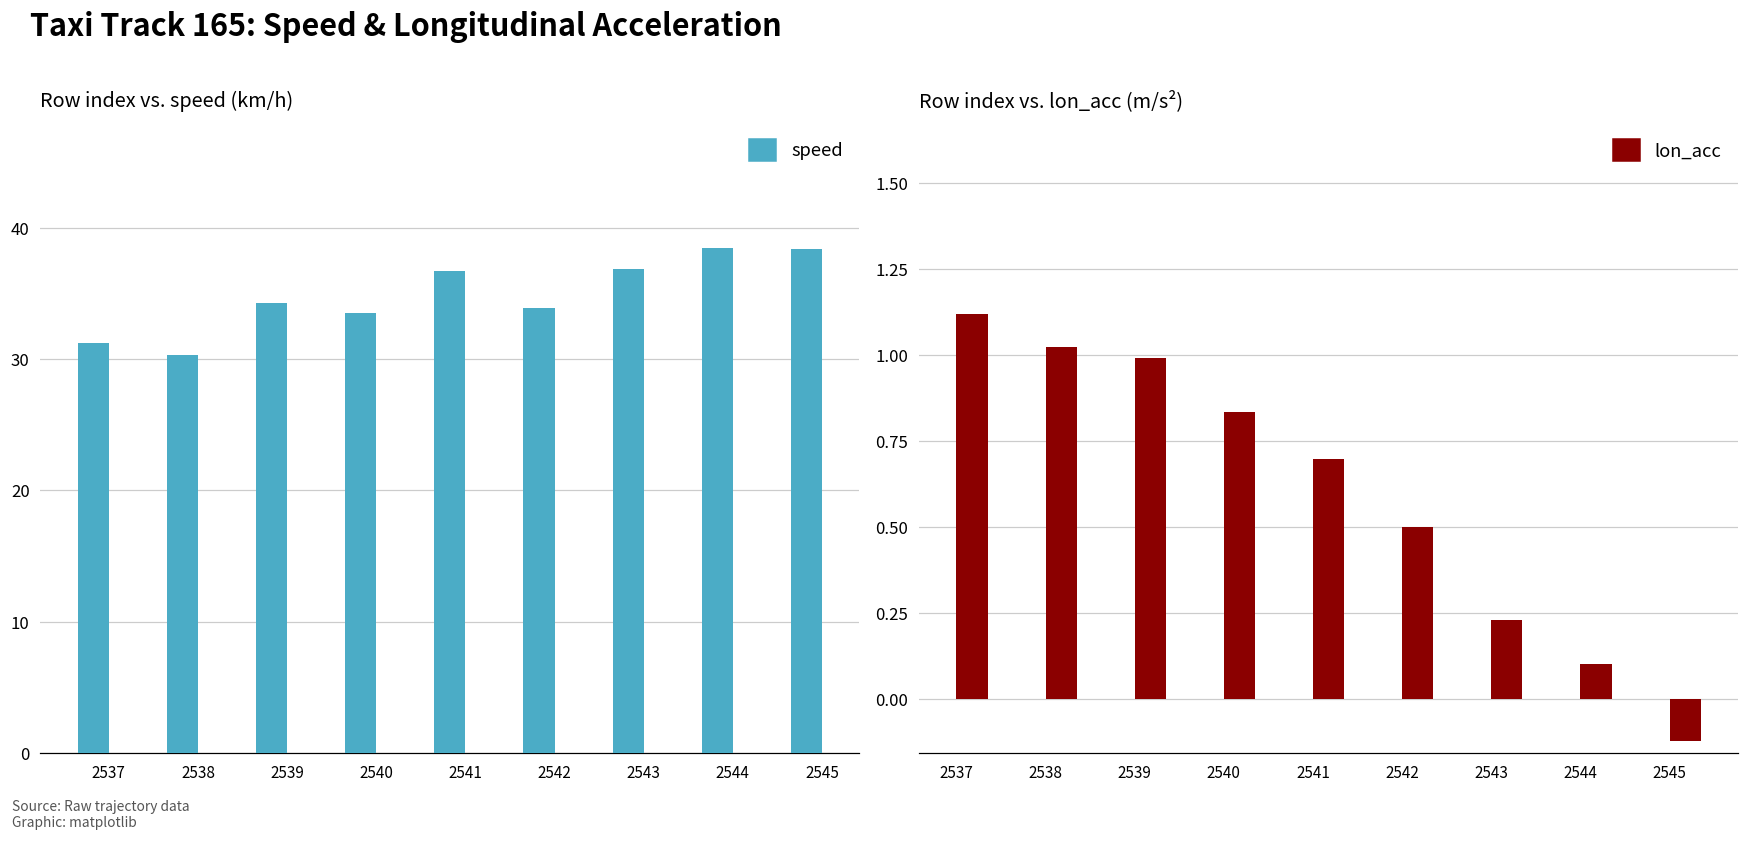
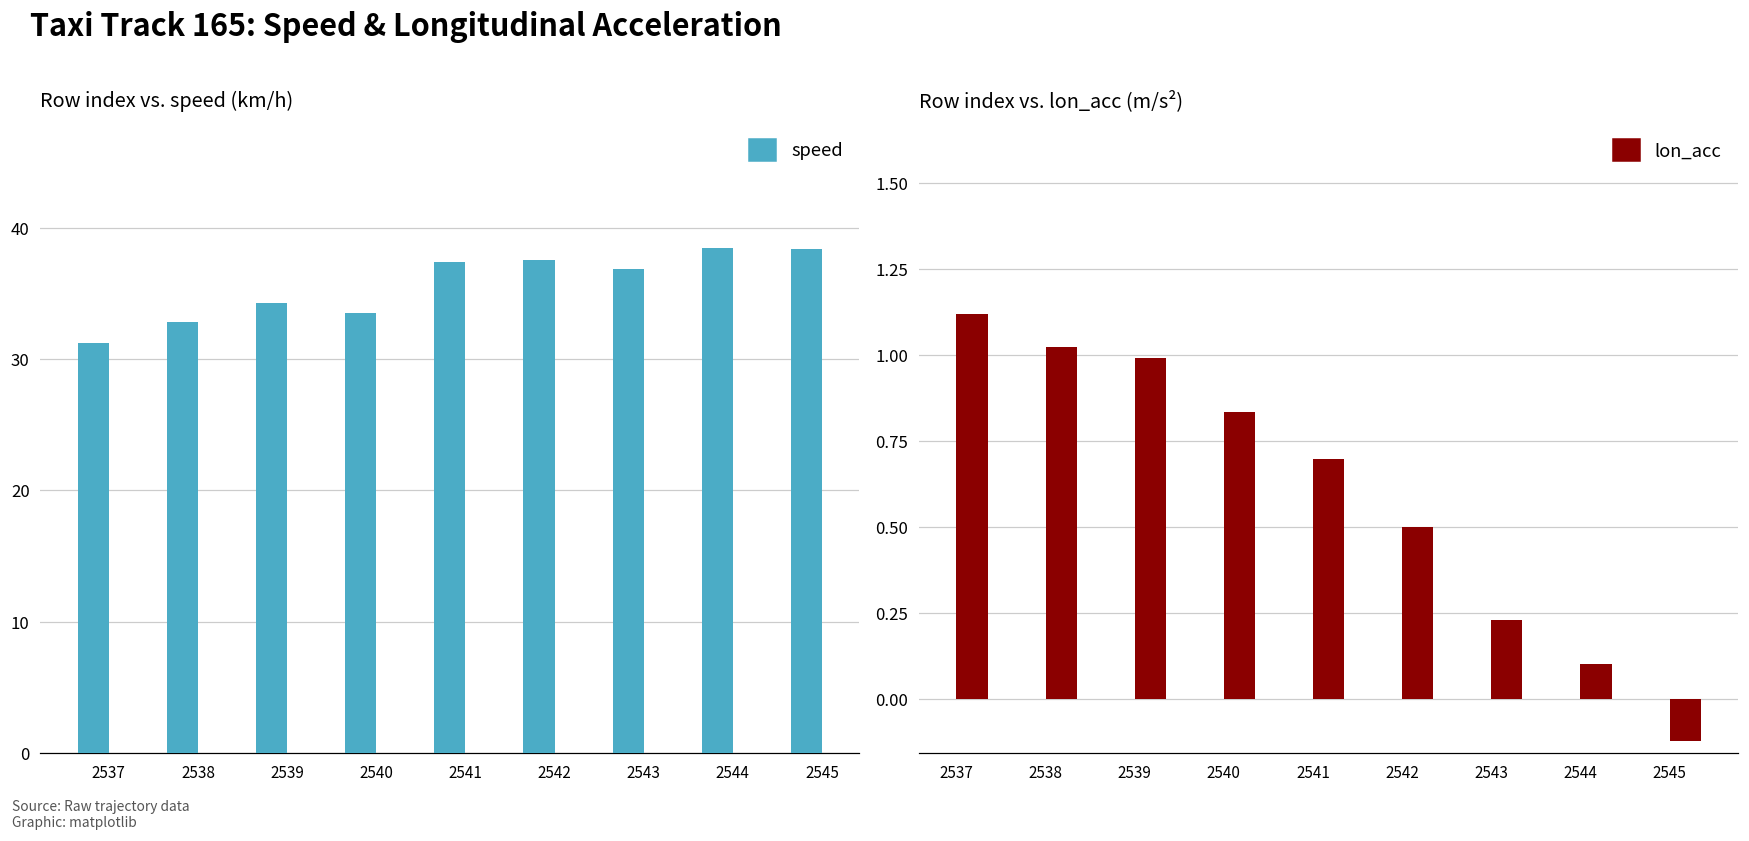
  {
    "Row index vs. speed (km/h)": {
      "2537": 31.2,
-     "2538": 30.3,
+     "2538": 32.8,
      "2539": 34.2,
      "2540": 33.5,
-     "2541": 36.7,
-     "2542": 33.9,
+     "2541": 37.4,
+     "2542": 37.5,
      "2543": 36.9,
      "2544": 38.4,
      "2545": 38.4
    },
    "Row index vs. lon_acc (m/s²)": {
      "2537": 1.12,
      "2538": 1.02,
      "2539": 0.99,
      "2540": 0.83,
      "2541": 0.70,
      "2542": 0.50,
      "2543": 0.23,
      "2544": 0.10,
      "2545": -0.12
    }
  }
